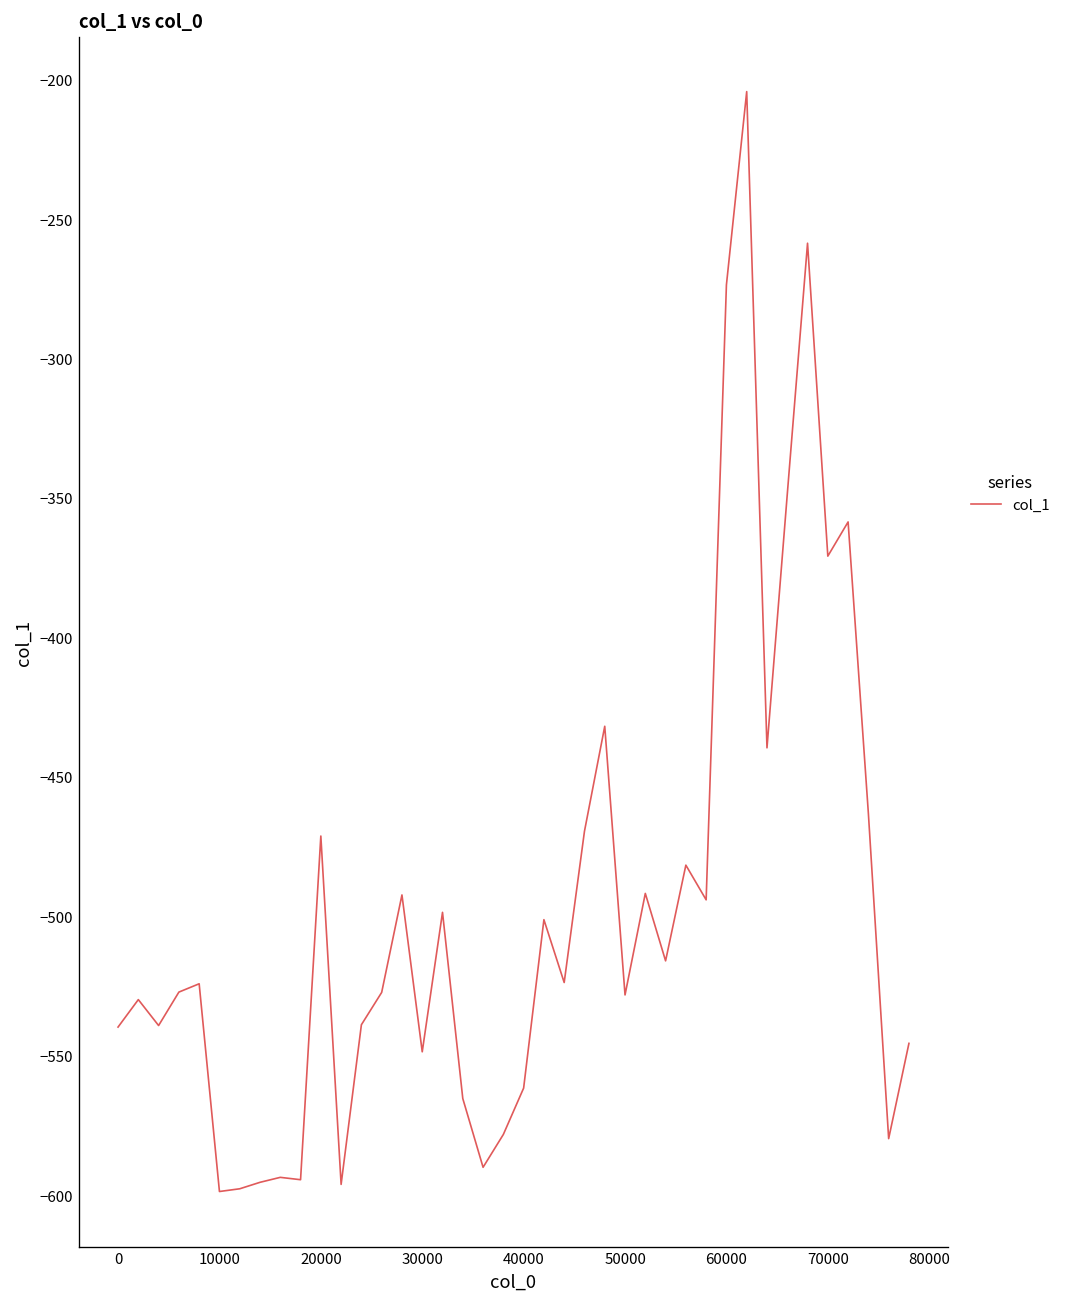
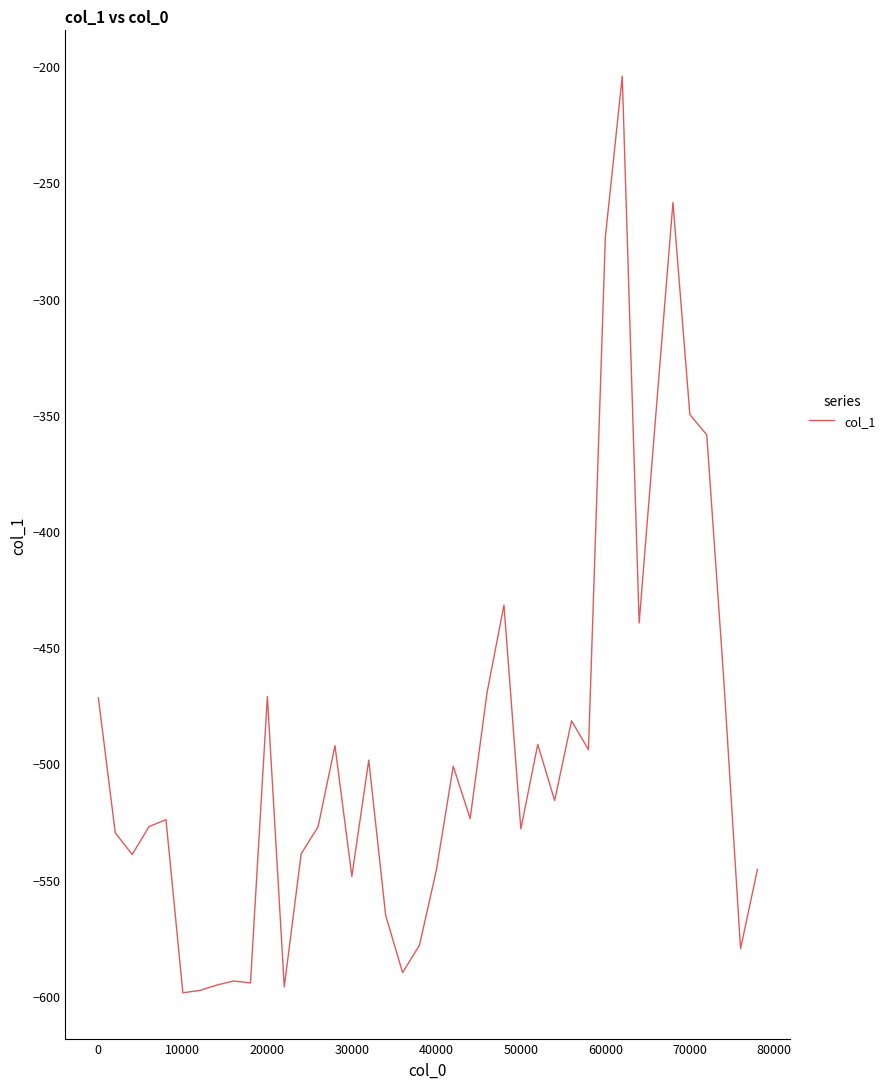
  {
-   "0": -540,
+   "0": -472,
    "10000": -599,
    "20000": -471,
    "30000": -549,
-   "40000": -562,
+   "40000": -546,
    "50000": -528,
    "60000": -274,
-   "70000": -371
+   "70000": -350
  }
